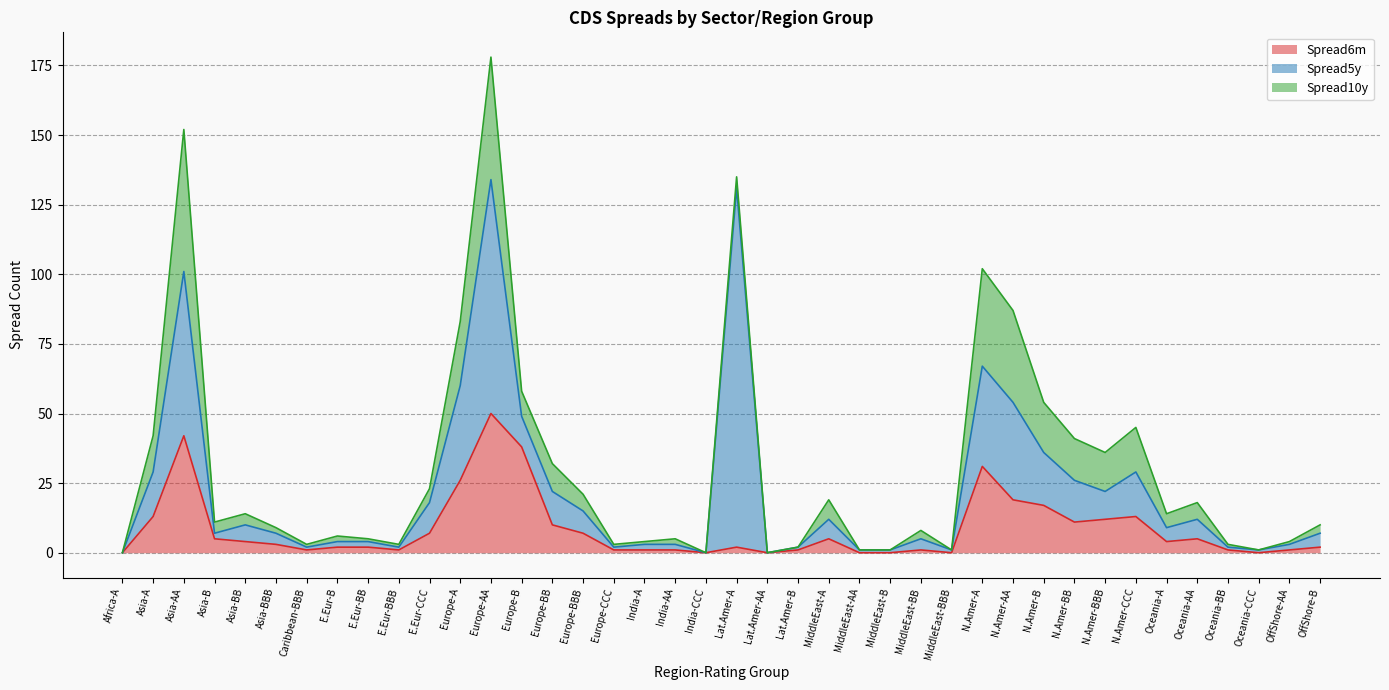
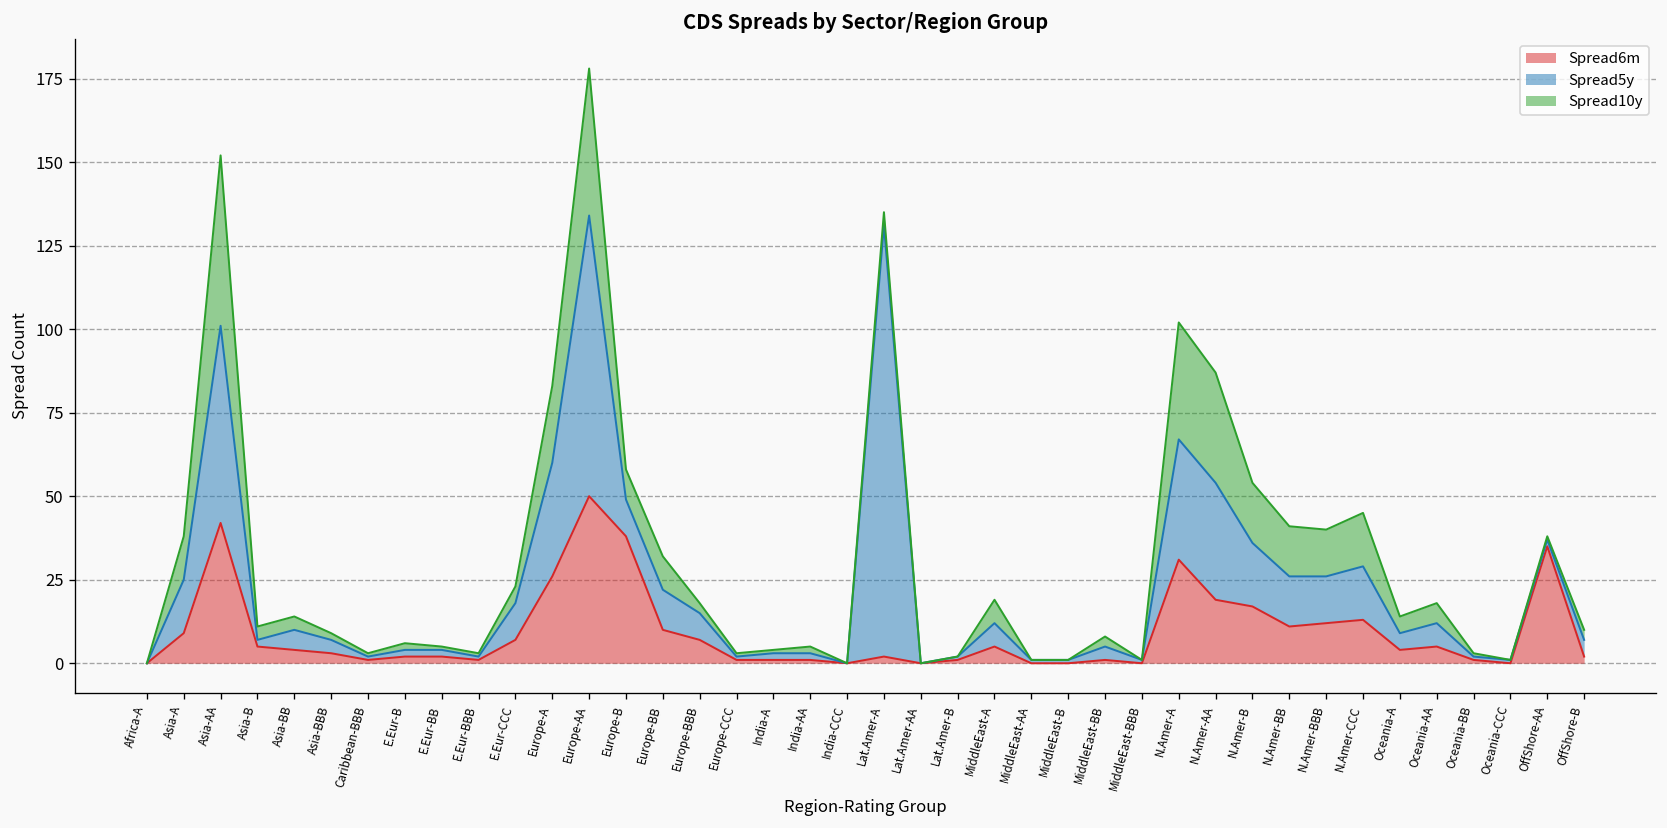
  {
    "Spread6m": {
-     "Asia-A": 13,
+     "Asia-A": 9,
      "Asia-AA": 42,
      "Asia-B": 5,
      "Asia-BB": 4,
      "Asia-BBB": 3,
      "Caribbean-BBB": 1,
      "E.Eur-B": 2,
      "E.Eur-BB": 2,
      "E.Eur-BBB": 1,
      "E.Eur-CCC": 7,
      "Europe-A": 26,
      "Europe-AA": 50,
      "Europe-B": 38,
      "Europe-BB": 10,
      "Europe-BBB": 7,
      "Europe-CCC": 1,
      "India-A": 1,
      "India-AA": 1,
      "Lat.Amer-A": 2,
      "Lat.Amer-B": 1,
      "MiddleEast-A": 5,
      "MiddleEast-AA": 0,
      "MiddleEast-B": 0,
      "MiddleEast-BB": 1,
      "MiddleEast-BBB": 0,
      "N.Amer-A": 31,
      "N.Amer-AA": 19,
      "N.Amer-B": 17,
      "N.Amer-BB": 11,
      "N.Amer-BBB": 12,
      "N.Amer-CCC": 13,
      "Oceania-A": 4,
      "Oceania-AA": 5,
      "Oceania-BB": 1,
      "Oceania-CCC": 0,
-     "OffShore-AA": 1,
+     "OffShore-AA": 35,
      "OffShore-B": 2
    },
    "Spread5y": {
      "Asia-A": 16,
      "Asia-AA": 59,
      "Asia-B": 2,
      "Asia-BB": 6,
      "Asia-BBB": 4,
      "Caribbean-BBB": 1,
      "E.Eur-B": 2,
      "E.Eur-BB": 2,
      "E.Eur-BBB": 1,
      "E.Eur-CCC": 11,
      "Europe-A": 34,
      "Europe-AA": 84,
      "Europe-B": 11,
      "Europe-BB": 12,
      "Europe-BBB": 8,
      "Europe-CCC": 1,
      "India-A": 2,
      "India-AA": 2,
      "Lat.Amer-A": 129,
      "MiddleEast-A": 7,
      "MiddleEast-BB": 4,
      "N.Amer-A": 36,
      "N.Amer-AA": 35,
      "N.Amer-B": 19,
      "N.Amer-BB": 15,
-     "N.Amer-BBB": 10,
+     "N.Amer-BBB": 14,
      "N.Amer-CCC": 16,
      "Oceania-A": 5,
      "Oceania-AA": 7,
      "Oceania-BB": 1,
      "OffShore-AA": 2,
      "OffShore-B": 5
    },
    "Spread10y": {
      "Asia-A": 13,
      "Asia-AA": 51,
      "Asia-B": 4,
      "Asia-BB": 4,
      "Asia-BBB": 2,
      "Caribbean-BBB": 1,
      "E.Eur-B": 2,
      "E.Eur-BB": 1,
      "E.Eur-BBB": 1,
      "E.Eur-CCC": 5,
      "Europe-A": 23,
      "Europe-AA": 44,
      "Europe-B": 9,
      "Europe-BB": 10,
-     "Europe-BBB": 6,
+     "Europe-BBB": 3,
      "Europe-CCC": 1,
      "India-A": 1,
      "India-AA": 2,
      "Lat.Amer-A": 4,
      "MiddleEast-A": 7,
      "MiddleEast-BB": 3,
      "N.Amer-A": 35,
      "N.Amer-AA": 33,
      "N.Amer-B": 18,
      "N.Amer-BB": 15,
      "N.Amer-BBB": 14,
      "N.Amer-CCC": 16,
      "Oceania-A": 5,
      "Oceania-AA": 6,
      "Oceania-BB": 1,
      "OffShore-AA": 1,
      "OffShore-B": 3
    }
  }
